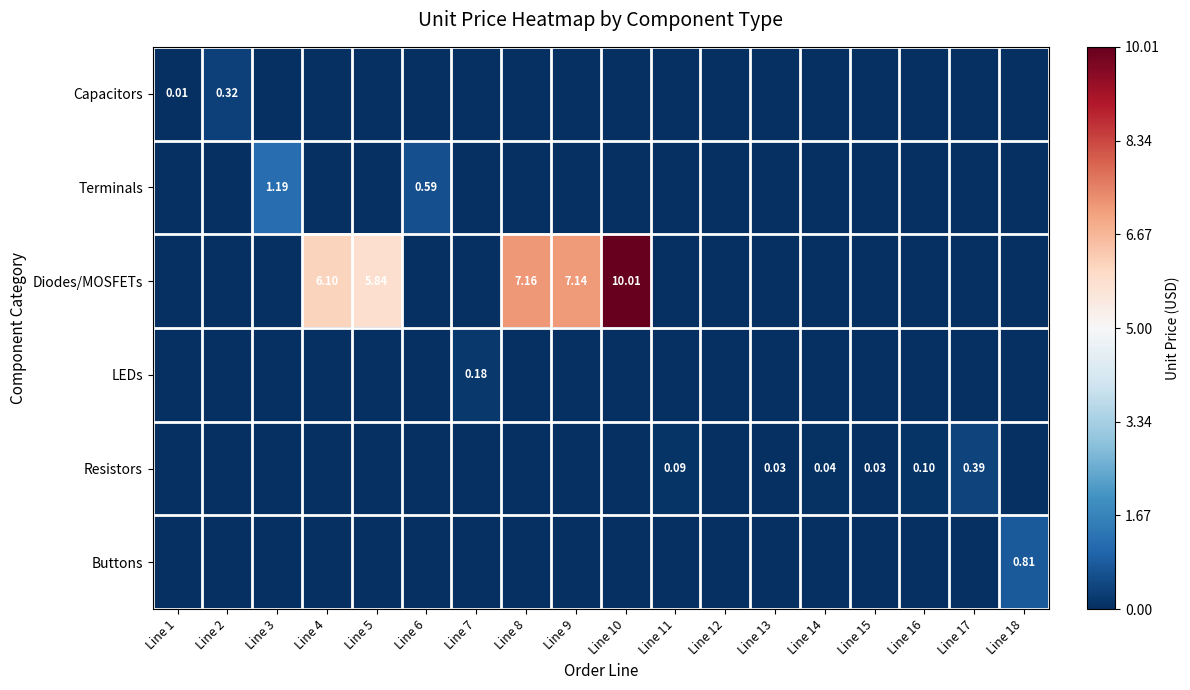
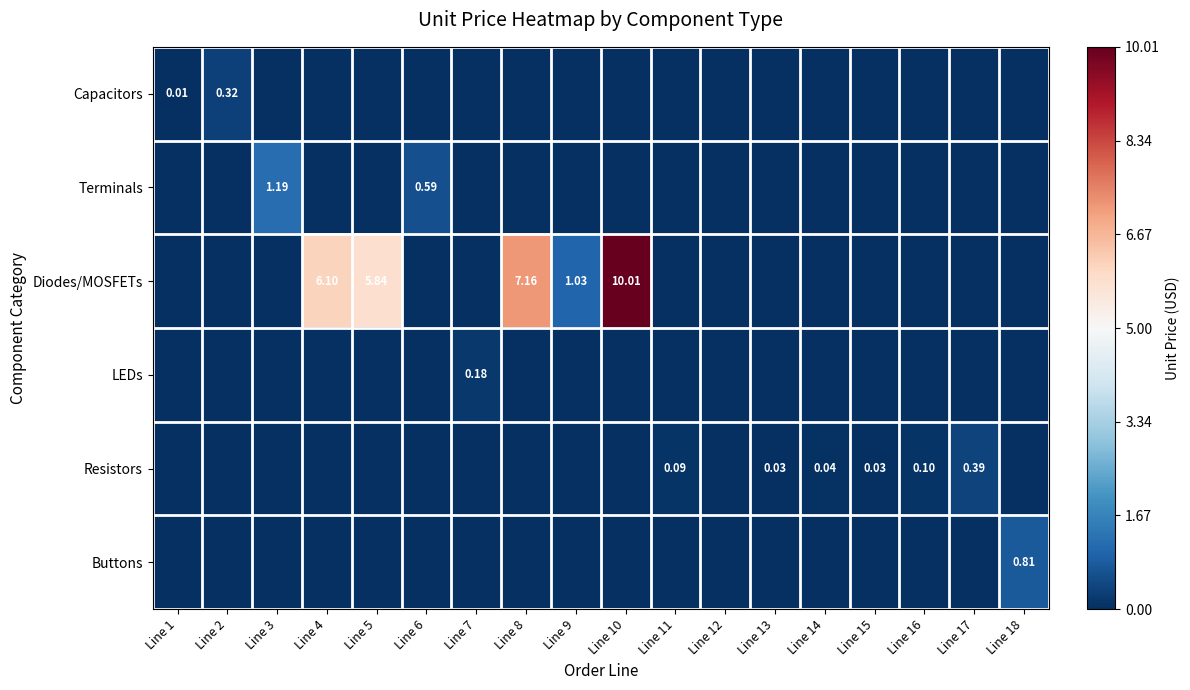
  {
    "Capacitors": {
      "Line 1": 0.01,
      "Line 2": 0.32
    },
    "Terminals": {
      "Line 3": 1.19,
      "Line 6": 0.59
    },
    "Diodes/MOSFETs": {
      "Line 4": 6.10,
      "Line 5": 5.84,
      "Line 8": 7.16,
-     "Line 9": 7.14,
+     "Line 9": 1.03,
      "Line 10": 10.01
    },
    "LEDs": {
      "Line 7": 0.18
    },
    "Resistors": {
      "Line 11": 0.09,
      "Line 13": 0.03,
      "Line 14": 0.04,
      "Line 15": 0.03,
      "Line 16": 0.10,
      "Line 17": 0.39
    },
    "Buttons": {
      "Line 18": 0.81
    }
  }
